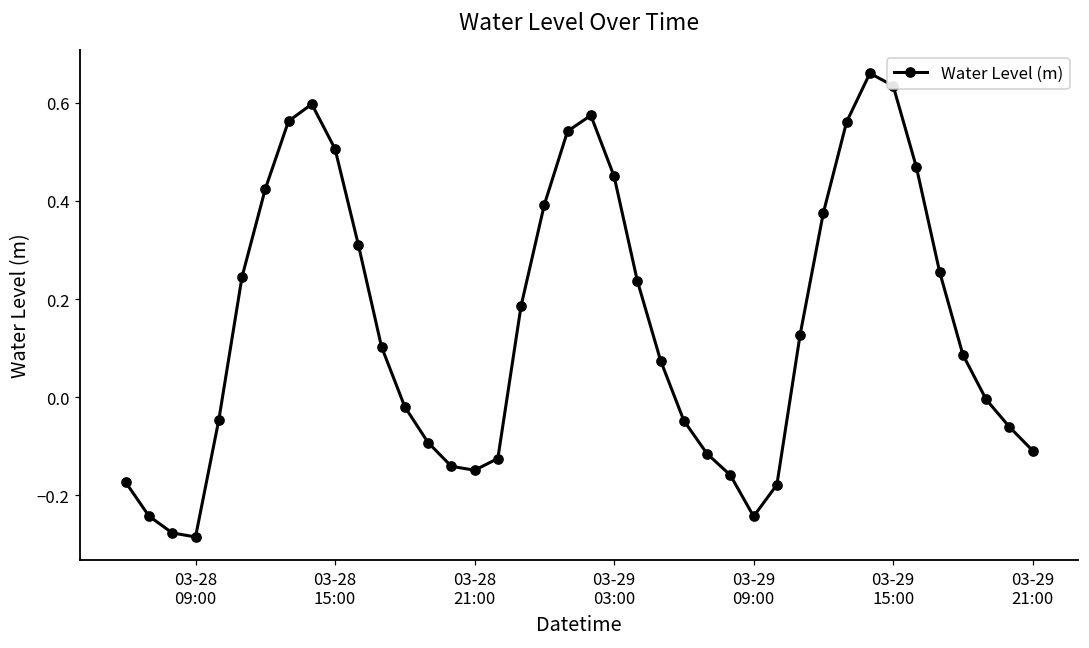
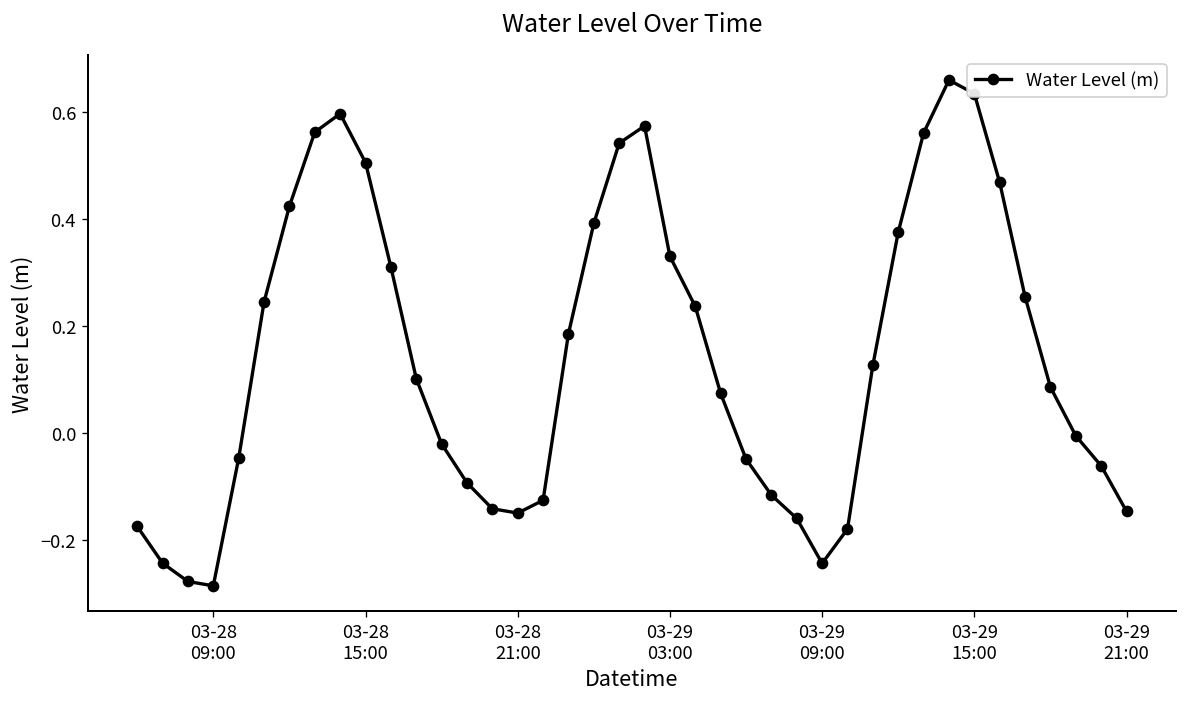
  {
    "03-28 09:00": -0.28,
    "03-28 15:00": 0.51,
    "03-28 21:00": -0.15,
-   "03-29 03:00": 0.45,
+   "03-29 03:00": 0.33,
    "03-29 09:00": -0.24,
-   "03-29 21:00": -0.11
+   "03-29 21:00": -0.15
  }
